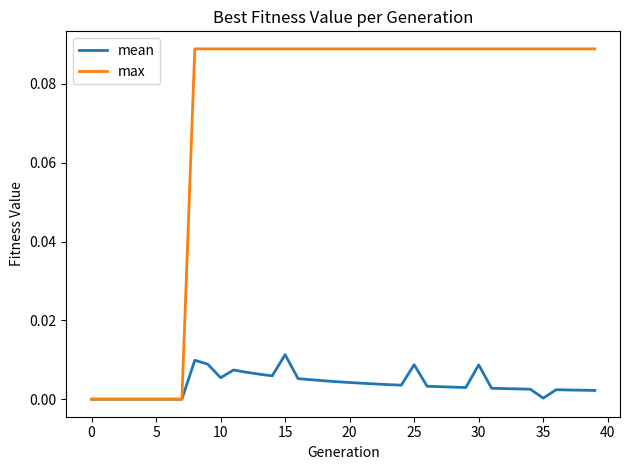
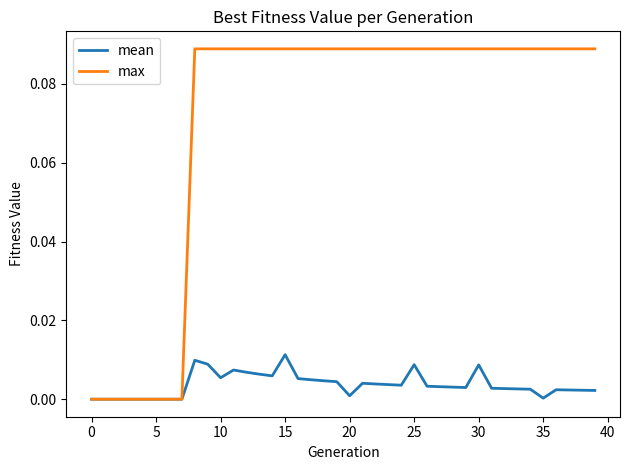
  {
    "mean": {
      "10": 0.005,
      "15": 0.011,
-     "20": 0.004,
+     "20": 0.001,
      "25": 0.009,
      "30": 0.009,
      "35": 0.000
    },
    "max": {
      "10": 0.089,
      "15": 0.089,
      "20": 0.089,
      "25": 0.089,
      "30": 0.089,
      "35": 0.089
    }
  }
